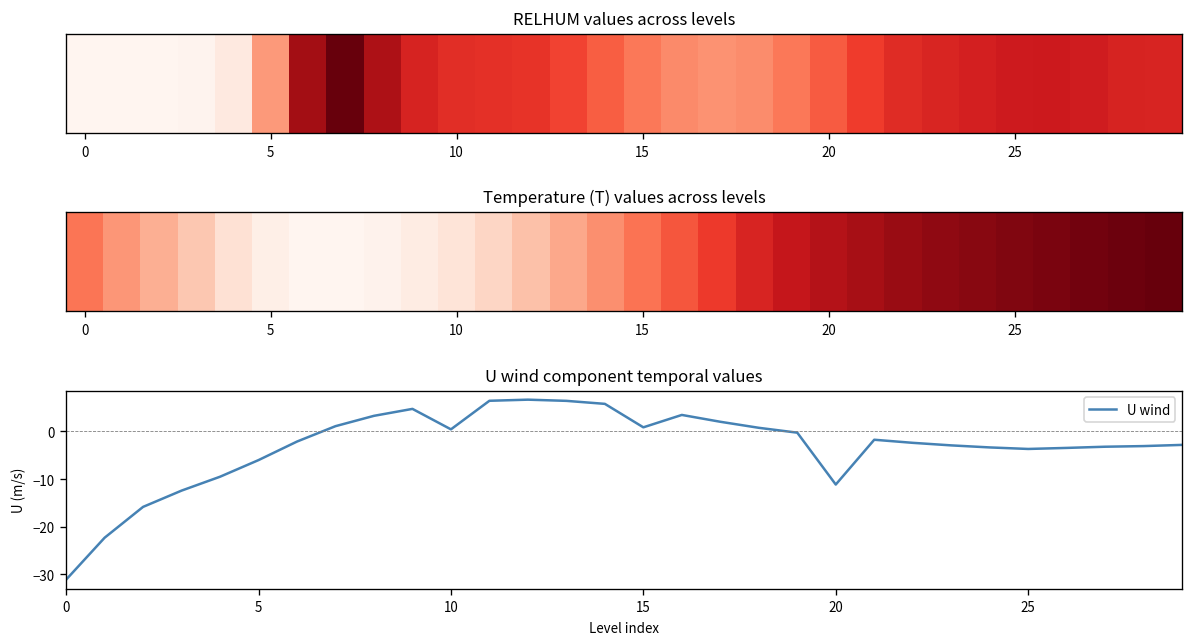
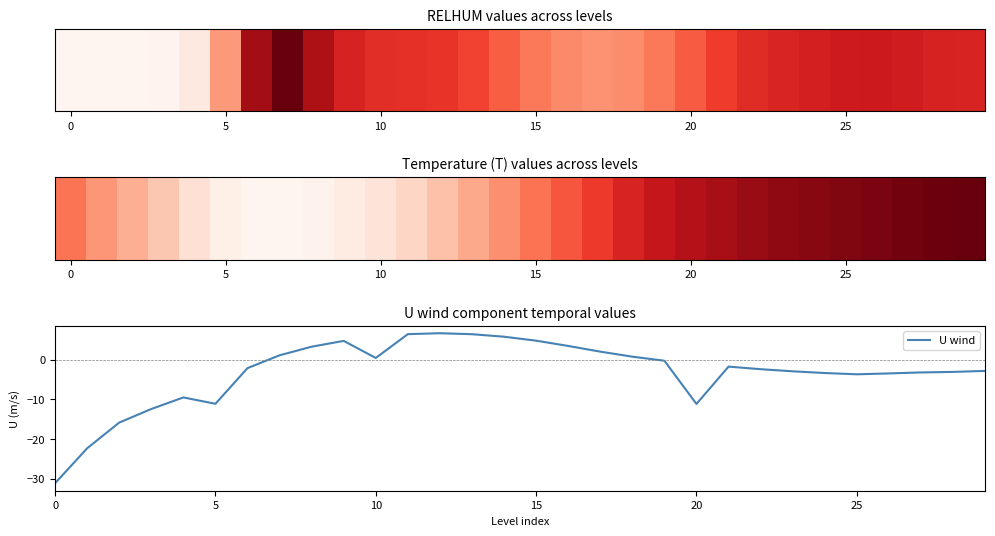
  {
    "0": -31,
-   "5": -6,
+   "5": -11,
    "10": 0,
-   "15": 1,
+   "15": 5,
    "20": -11,
    "25": -4
  }
